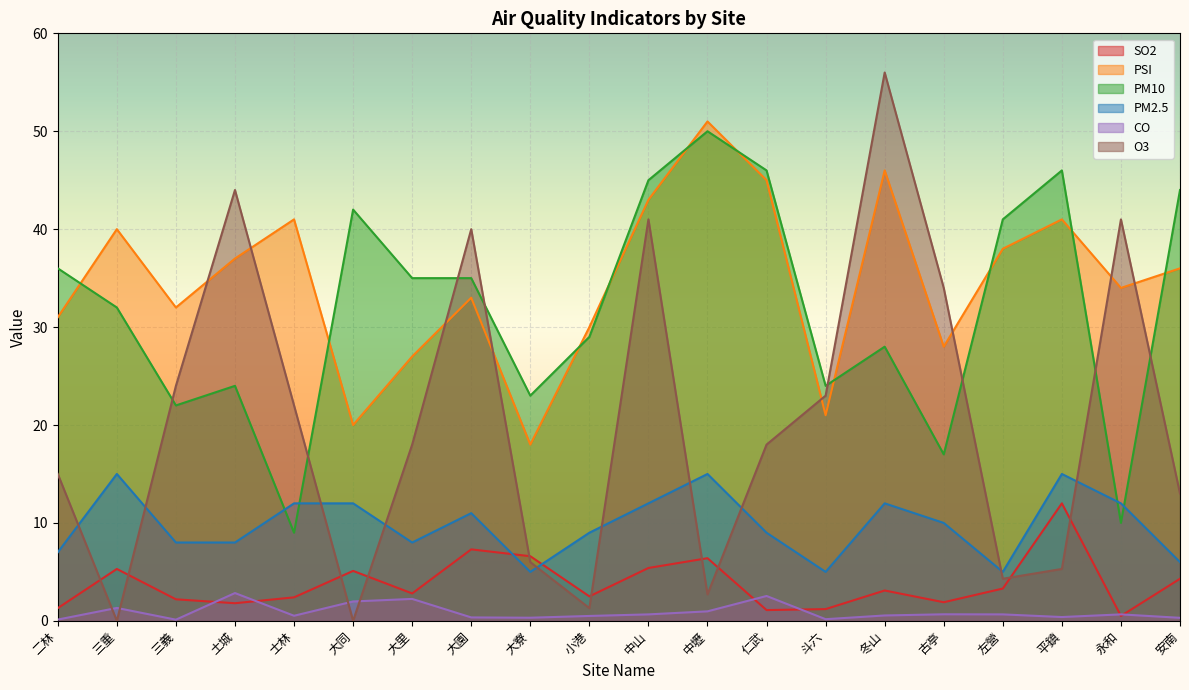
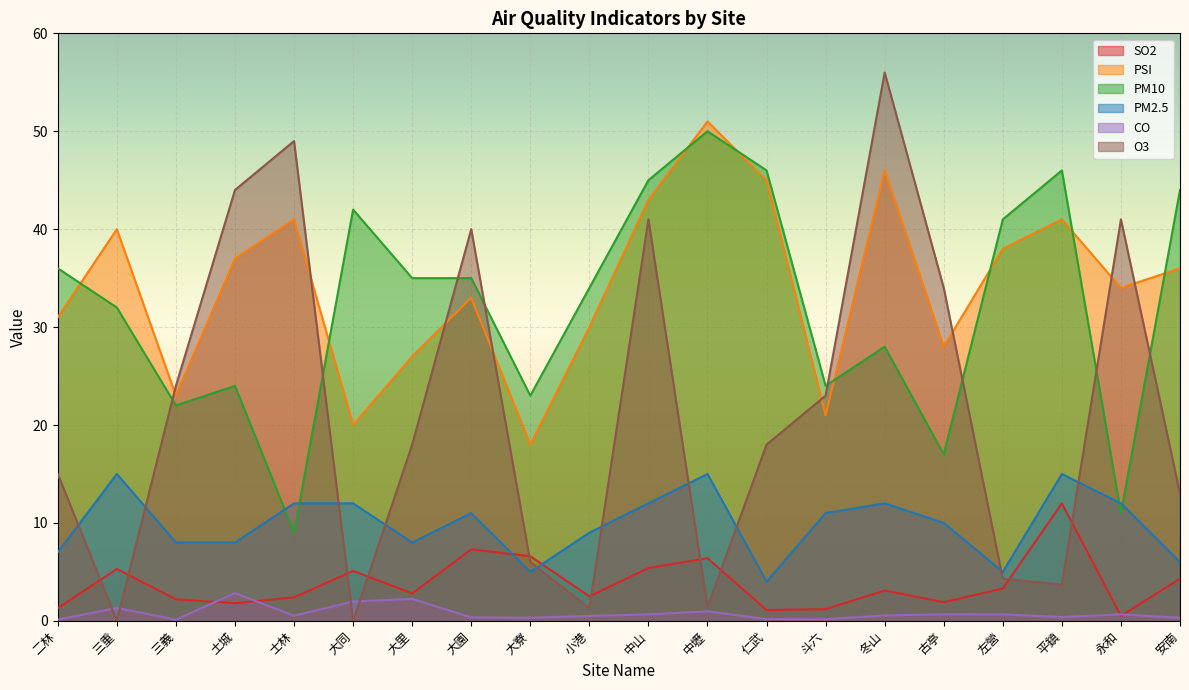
  {
    "SO2": {
      "二林": 1,
      "三重": 5,
      "三義": 2,
      "土城": 2,
      "士林": 2,
      "大同": 5,
      "大里": 3,
      "大園": 7,
      "大寮": 7,
      "小港": 3,
      "中山": 5,
      "中壢": 6,
      "仁武": 1,
      "斗六": 1,
      "冬山": 3,
      "古亭": 2,
      "左營": 3,
      "平鎮": 12,
      "安南": 4
    },
    "PSI": {
      "二林": 31,
      "三重": 40,
-     "三義": 32,
+     "三義": 23,
      "土城": 37,
      "士林": 41,
      "大同": 20,
      "大里": 27,
      "大園": 33,
      "大寮": 18,
      "小港": 30,
      "中山": 43,
      "中壢": 51,
      "仁武": 45,
      "斗六": 21,
      "冬山": 46,
      "古亭": 28,
      "左營": 38,
      "平鎮": 41,
      "永和": 34,
      "安南": 36
    },
    "PM10": {
      "二林": 36,
      "三重": 32,
      "三義": 22,
      "土城": 24,
      "士林": 9,
      "大同": 42,
      "大里": 35,
      "大園": 35,
      "大寮": 23,
-     "小港": 29,
+     "小港": 34,
      "中山": 45,
      "中壢": 50,
      "仁武": 46,
      "斗六": 24,
      "冬山": 28,
      "古亭": 17,
      "左營": 41,
      "平鎮": 46,
-     "永和": 10,
+     "永和": 11,
      "安南": 44
    },
    "PM2.5": {
      "二林": 7,
      "三重": 15,
      "三義": 8,
      "土城": 8,
      "士林": 12,
      "大同": 12,
      "大里": 8,
      "大園": 11,
      "大寮": 5,
      "小港": 9,
      "中山": 12,
      "中壢": 15,
-     "仁武": 9,
-     "斗六": 5,
+     "仁武": 4,
+     "斗六": 11,
      "冬山": 12,
      "古亭": 10,
      "左營": 5,
      "平鎮": 15,
      "永和": 12,
      "安南": 6
    },
    "CO": {
      "二林": 0,
      "三重": 1,
      "三義": 0,
      "土城": 3,
      "士林": 1,
      "大同": 2,
      "大里": 2,
      "大園": 0,
      "大寮": 0,
      "小港": 1,
      "中山": 1,
      "中壢": 1,
-     "仁武": 3,
+     "仁武": 0,
      "斗六": 0,
      "冬山": 1,
      "古亭": 1,
      "左營": 1,
      "平鎮": 0,
      "安南": 0
    },
    "O3": {
      "二林": 15,
      "三重": 0,
      "三義": 24,
      "土城": 44,
-     "士林": 22,
+     "士林": 49,
      "大同": 0,
      "大里": 18,
      "大園": 40,
      "大寮": 6,
      "小港": 1,
      "中山": 41,
-     "中壢": 3,
+     "中壢": 1,
      "仁武": 18,
      "斗六": 23,
      "冬山": 56,
      "古亭": 34,
      "左營": 4,
-     "平鎮": 5,
+     "平鎮": 4,
      "永和": 41,
      "安南": 13
    }
  }
